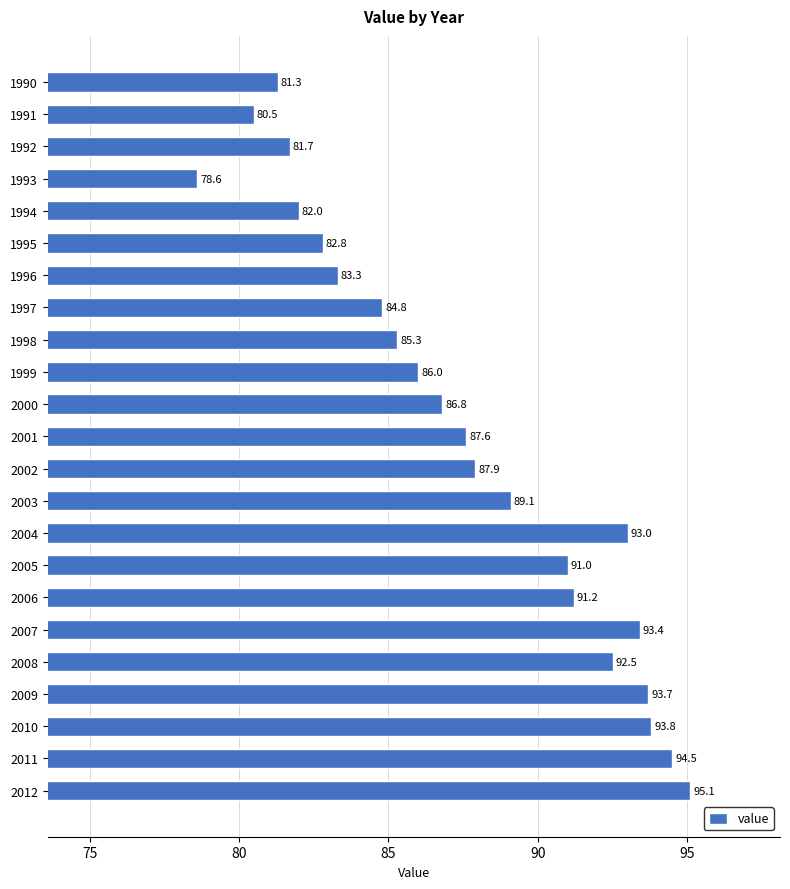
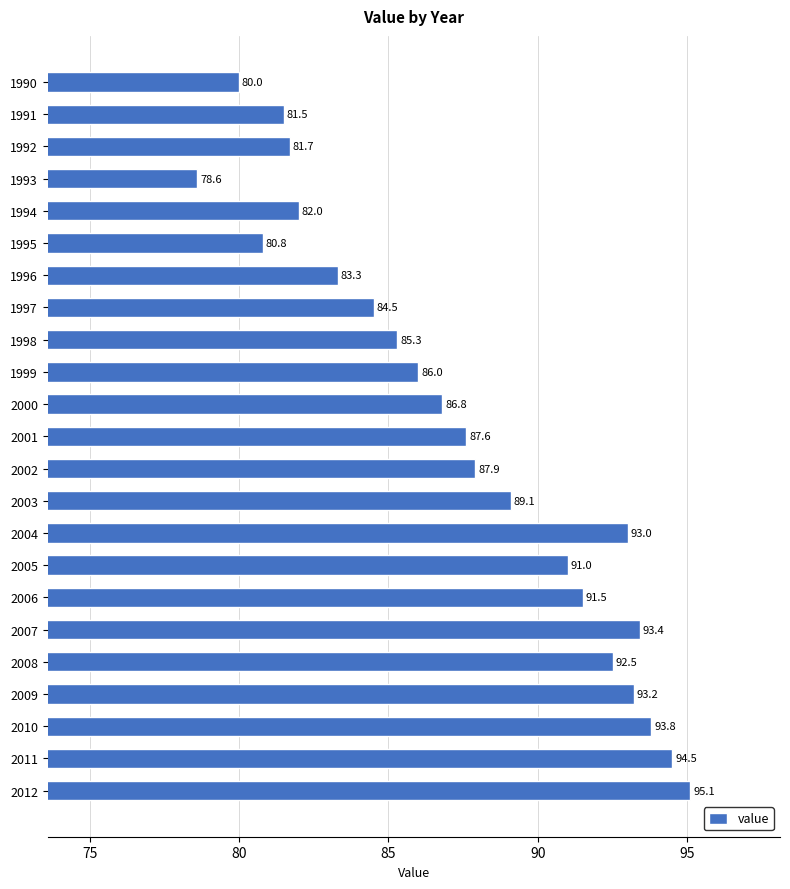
  {
-   "1990": 81.3,
-   "1991": 80.5,
+   "1990": 80.0,
+   "1991": 81.5,
    "1992": 81.7,
    "1993": 78.6,
    "1994": 82.0,
-   "1995": 82.8,
+   "1995": 80.8,
    "1996": 83.3,
-   "1997": 84.8,
+   "1997": 84.5,
    "1998": 85.3,
    "1999": 86.0,
    "2000": 86.8,
    "2001": 87.6,
    "2002": 87.9,
    "2003": 89.1,
    "2004": 93.0,
    "2005": 91.0,
-   "2006": 91.2,
+   "2006": 91.5,
    "2007": 93.4,
    "2008": 92.5,
-   "2009": 93.7,
+   "2009": 93.2,
    "2010": 93.8,
    "2011": 94.5,
    "2012": 95.1
  }
